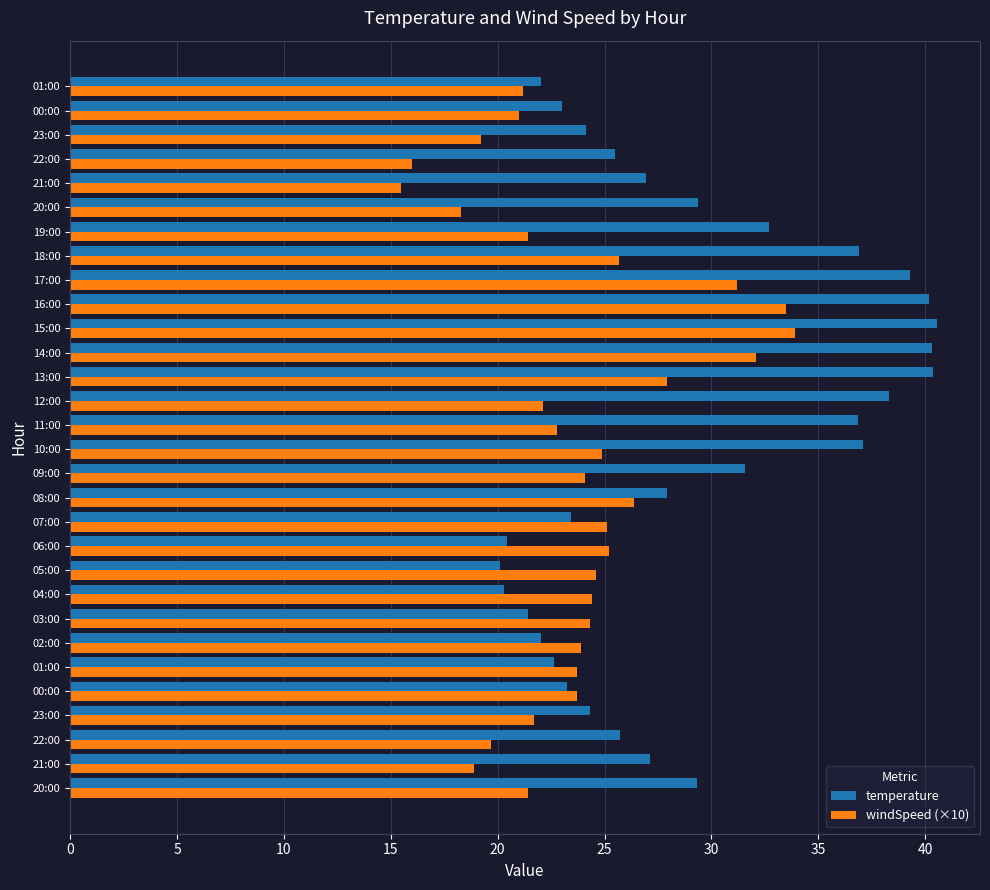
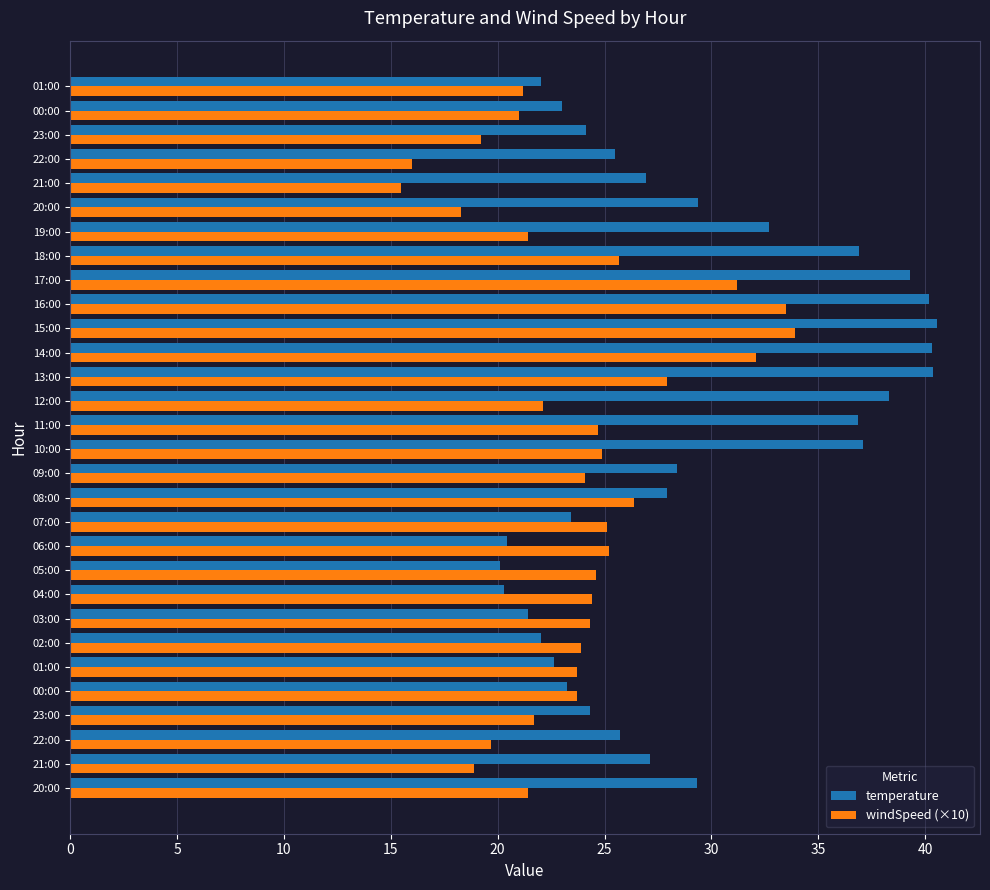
  {
    "temperature": {
      "19:00": 32.7,
      "18:00": 36.9,
      "17:00": 39.3,
      "16:00": 40.2,
      "15:00": 40.5,
      "14:00": 40.3,
      "13:00": 40.4,
      "12:00": 38.3,
      "11:00": 36.9,
      "10:00": 37.1,
-     "09:00": 31.6,
+     "09:00": 28.4,
      "08:00": 27.9,
      "07:00": 23.4,
      "06:00": 20.5,
      "05:00": 20.1,
      "04:00": 20.3,
      "03:00": 21.4,
      "02:00": 22.0
    },
    "windSpeed (×10)": {
      "19:00": 21.4,
      "18:00": 25.7,
      "17:00": 31.2,
      "16:00": 33.5,
      "15:00": 33.9,
      "14:00": 32.1,
      "13:00": 27.9,
      "12:00": 22.1,
-     "11:00": 22.8,
+     "11:00": 24.7,
      "10:00": 24.9,
      "09:00": 24.1,
      "08:00": 26.4,
      "07:00": 25.1,
      "06:00": 25.2,
      "05:00": 24.6,
      "04:00": 24.4,
      "03:00": 24.3,
      "02:00": 23.9
    }
  }
